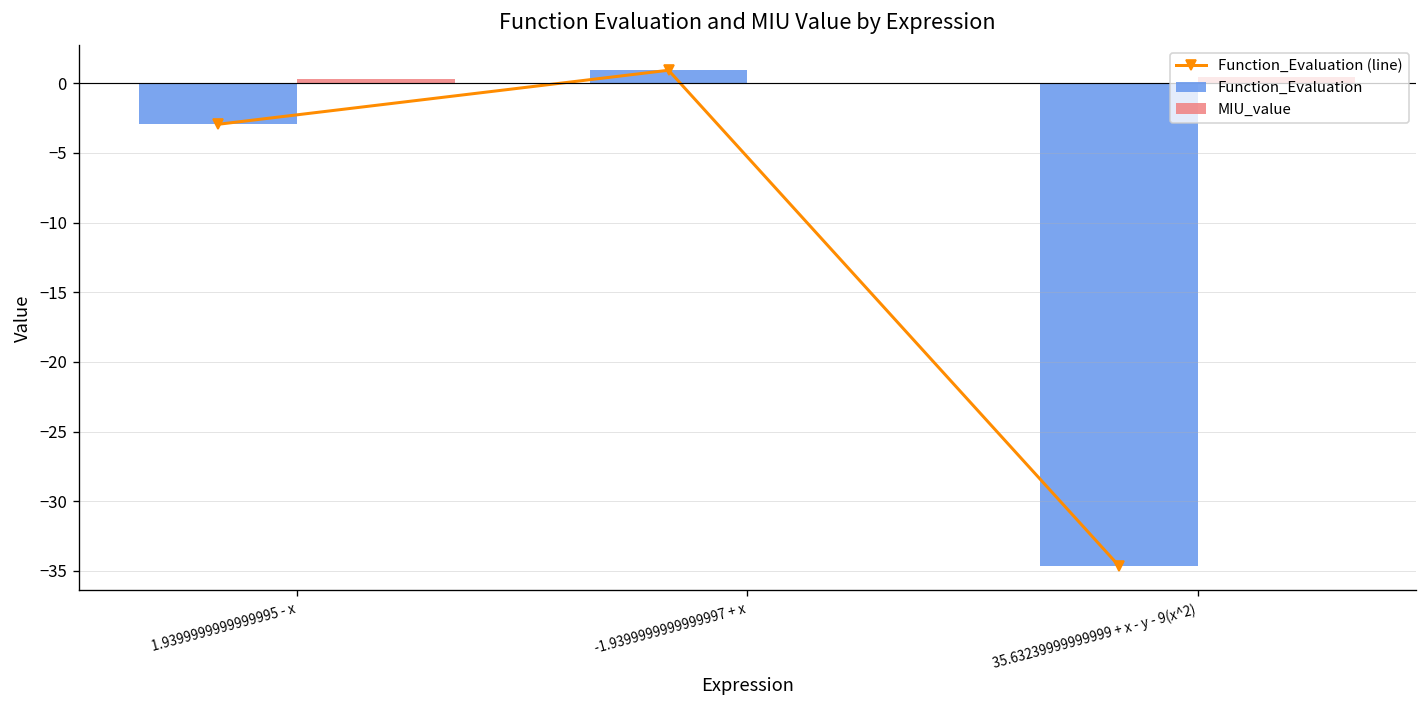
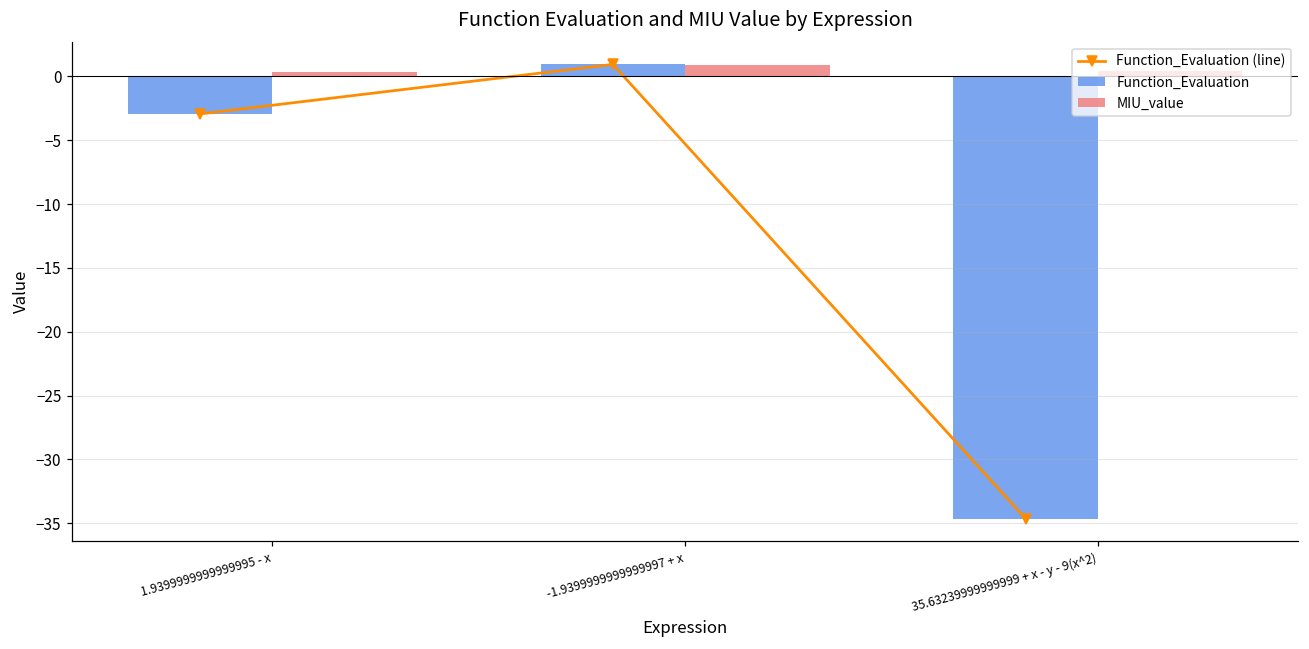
  {
    "Function_Evaluation": {
      "1.9399999999999995 - x": -2.9,
      "-1.9399999999999997 + x": 0.9,
      "35.63239999999999 + x - y - 9(x^2)": -34.6
    },
    "MIU_value": {
      "1.9399999999999995 - x": 0.3,
-     "-1.9399999999999997 + x": 0.0
+     "-1.9399999999999997 + x": 0.9
    }
  }
